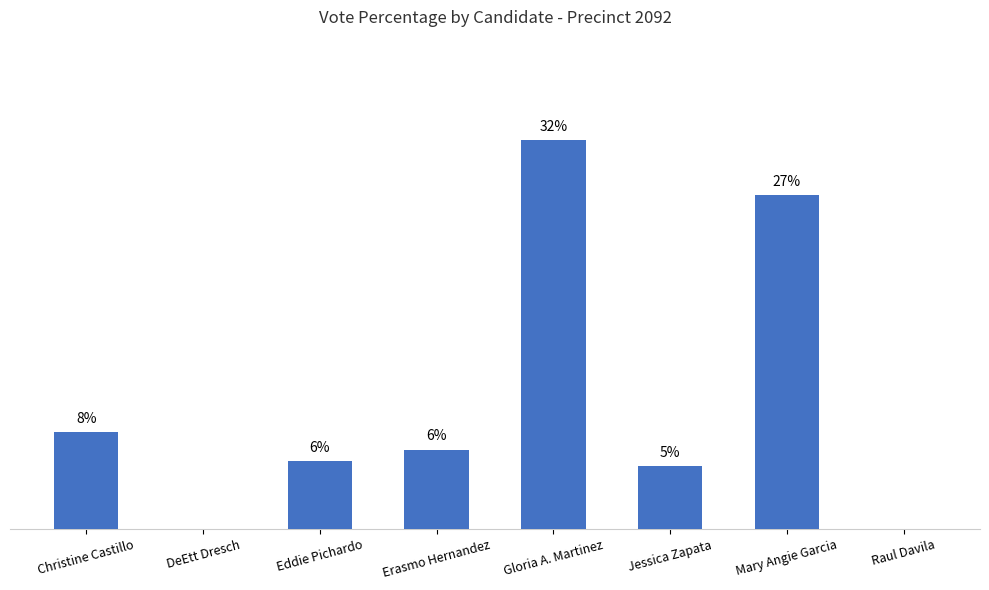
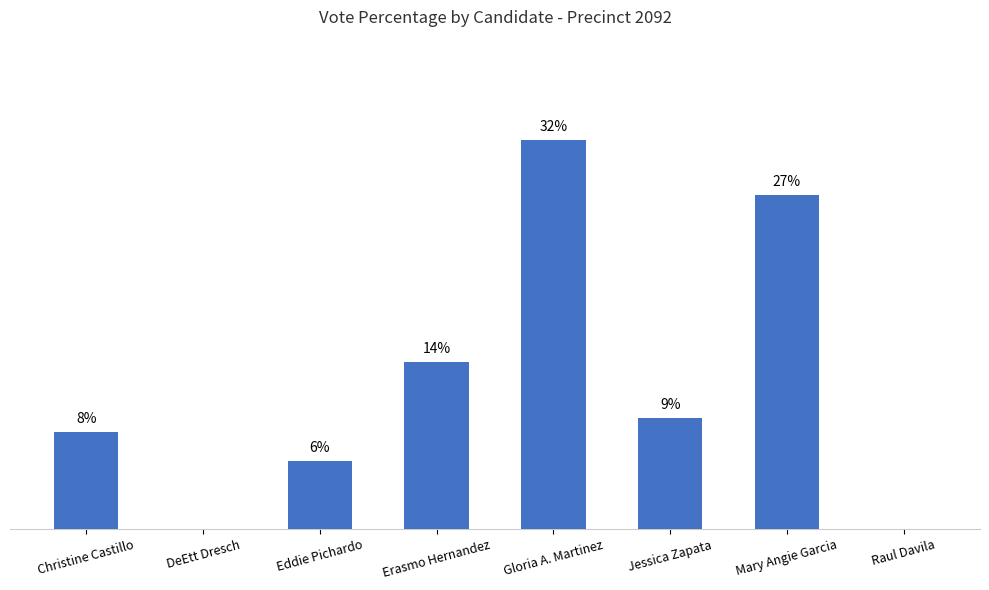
  {
    "Christine Castillo": "8%",
    "Eddie Pichardo": "6%",
-   "Erasmo Hernandez": "6%",
+   "Erasmo Hernandez": "14%",
    "Gloria A. Martinez": "32%",
-   "Jessica Zapata": "5%",
+   "Jessica Zapata": "9%",
    "Mary Angie Garcia": "27%"
  }
